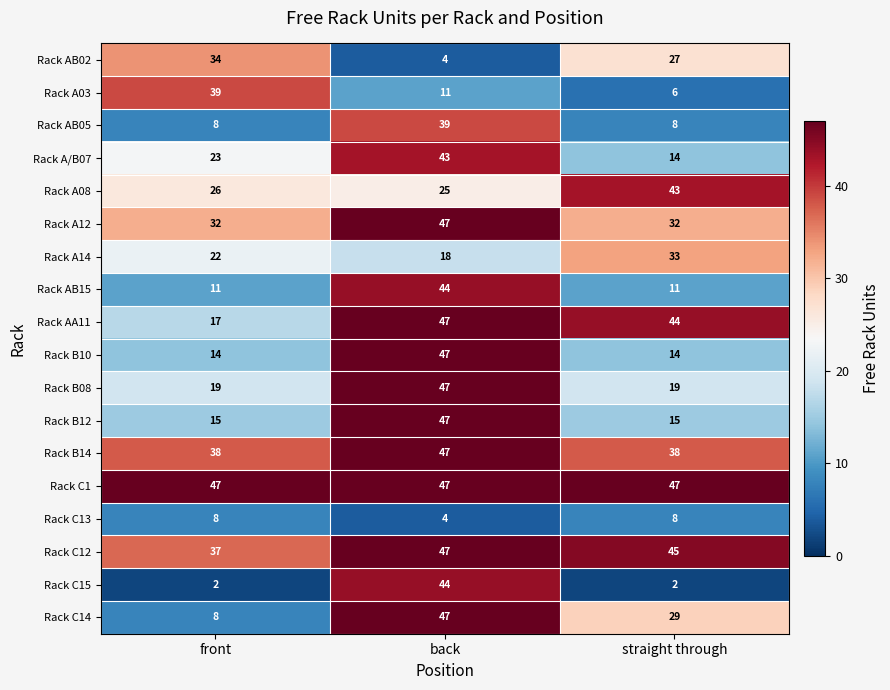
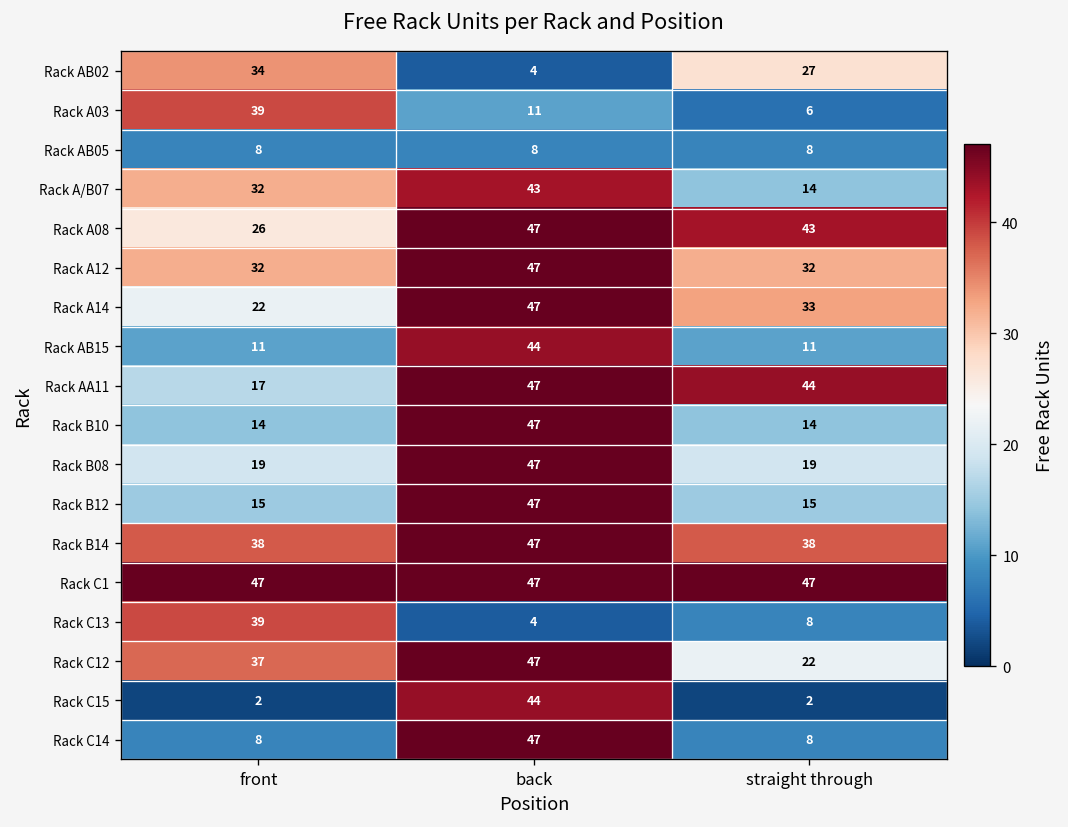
  {
    "Rack AB02": {
      "front": 34,
      "back": 4,
      "straight through": 27
    },
    "Rack A03": {
      "front": 39,
      "back": 11,
      "straight through": 6
    },
    "Rack AB05": {
      "front": 8,
-     "back": 39,
+     "back": 8,
      "straight through": 8
    },
    "Rack A/B07": {
-     "front": 23,
+     "front": 32,
      "back": 43,
      "straight through": 14
    },
    "Rack A08": {
      "front": 26,
-     "back": 25,
+     "back": 47,
      "straight through": 43
    },
    "Rack A12": {
      "front": 32,
      "back": 47,
      "straight through": 32
    },
    "Rack A14": {
      "front": 22,
-     "back": 18,
+     "back": 47,
      "straight through": 33
    },
    "Rack AB15": {
      "front": 11,
      "back": 44,
      "straight through": 11
    },
    "Rack AA11": {
      "front": 17,
      "back": 47,
      "straight through": 44
    },
    "Rack B10": {
      "front": 14,
      "back": 47,
      "straight through": 14
    },
    "Rack B08": {
      "front": 19,
      "back": 47,
      "straight through": 19
    },
    "Rack B12": {
      "front": 15,
      "back": 47,
      "straight through": 15
    },
    "Rack B14": {
      "front": 38,
      "back": 47,
      "straight through": 38
    },
    "Rack C1": {
      "front": 47,
      "back": 47,
      "straight through": 47
    },
    "Rack C13": {
-     "front": 8,
+     "front": 39,
      "back": 4,
      "straight through": 8
    },
    "Rack C12": {
      "front": 37,
      "back": 47,
-     "straight through": 45
+     "straight through": 22
    },
    "Rack C15": {
      "front": 2,
      "back": 44,
      "straight through": 2
    },
    "Rack C14": {
      "front": 8,
      "back": 47,
-     "straight through": 29
+     "straight through": 8
    }
  }
